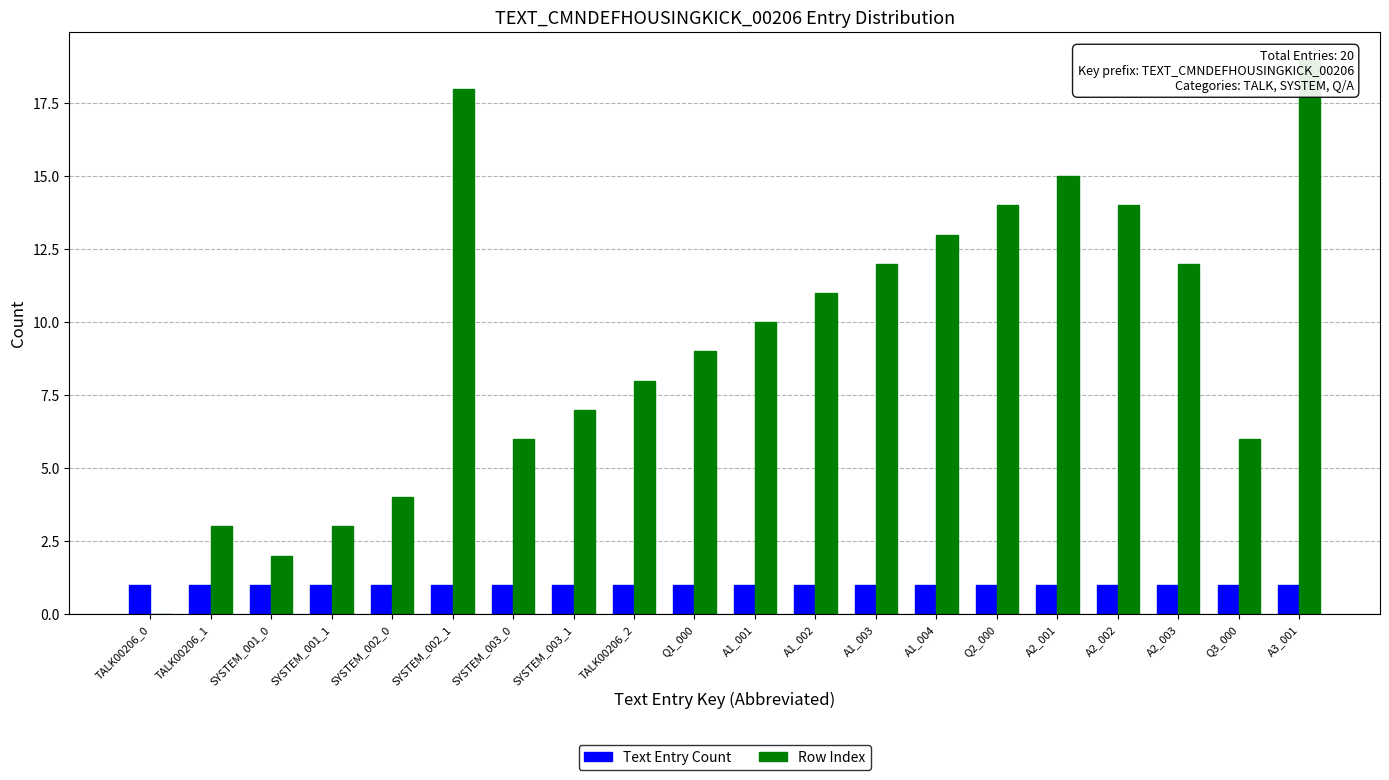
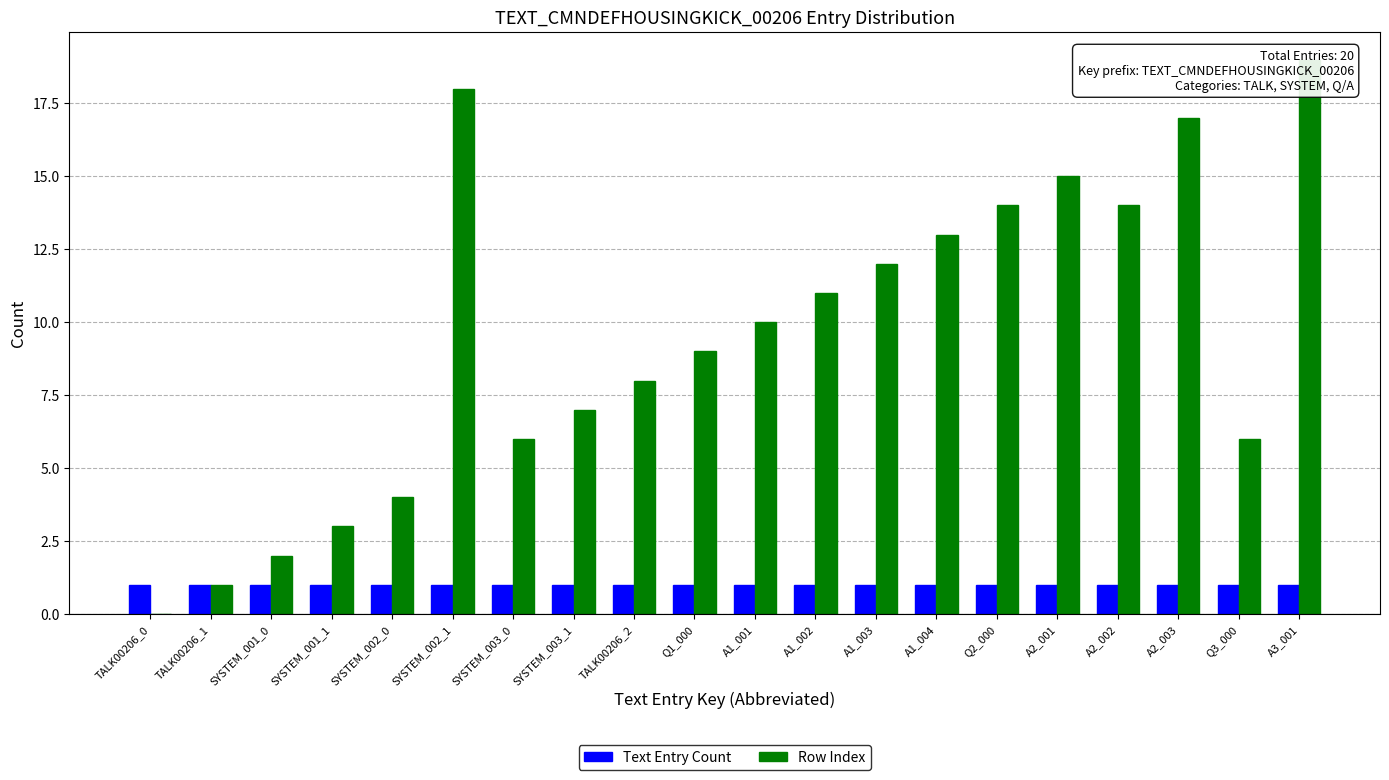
  {
    "Text Entry Count": {
      "TALK00206_0": 1,
      "TALK00206_1": 1,
      "SYSTEM_001_0": 1,
      "SYSTEM_001_1": 1,
      "SYSTEM_002_0": 1,
      "SYSTEM_002_1": 1,
      "SYSTEM_003_0": 1,
      "SYSTEM_003_1": 1,
      "TALK00206_2": 1,
      "Q1_000": 1,
      "A1_001": 1,
      "A1_002": 1,
      "A1_003": 1,
      "A1_004": 1,
      "Q2_000": 1,
      "A2_001": 1,
      "A2_002": 1,
      "A2_003": 1,
      "Q3_000": 1,
      "A3_001": 1
    },
    "Row Index": {
      "TALK00206_0": 0,
-     "TALK00206_1": 3,
+     "TALK00206_1": 1,
      "SYSTEM_001_0": 2,
      "SYSTEM_001_1": 3,
      "SYSTEM_002_0": 4,
      "SYSTEM_002_1": 18,
      "SYSTEM_003_0": 6,
      "SYSTEM_003_1": 7,
      "TALK00206_2": 8,
      "Q1_000": 9,
      "A1_001": 10,
      "A1_002": 11,
      "A1_003": 12,
      "A1_004": 13,
      "Q2_000": 14,
      "A2_001": 15,
      "A2_002": 14,
-     "A2_003": 12,
+     "A2_003": 17,
      "Q3_000": 6
    }
  }
